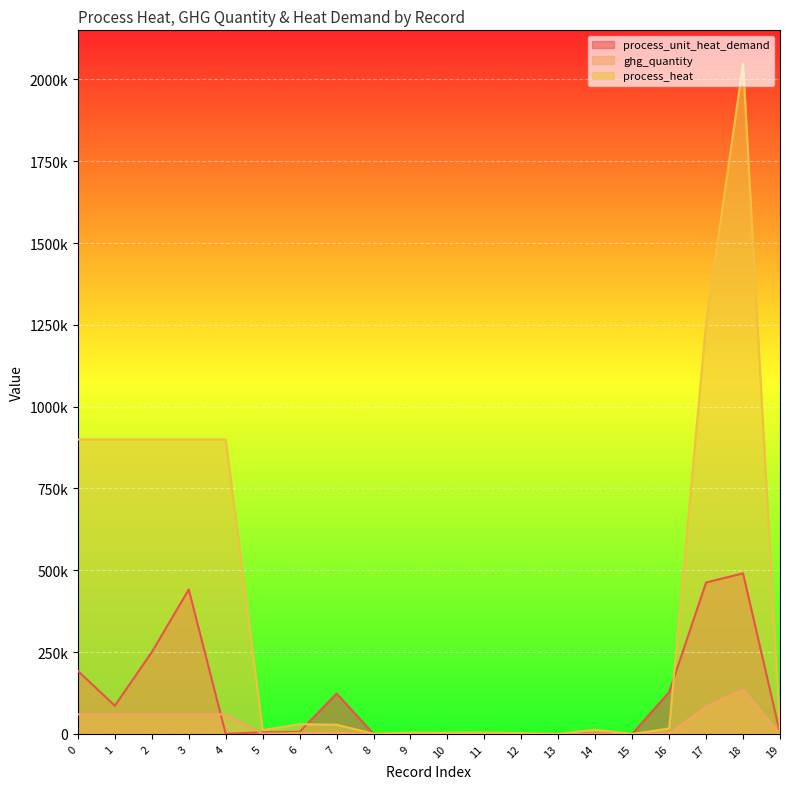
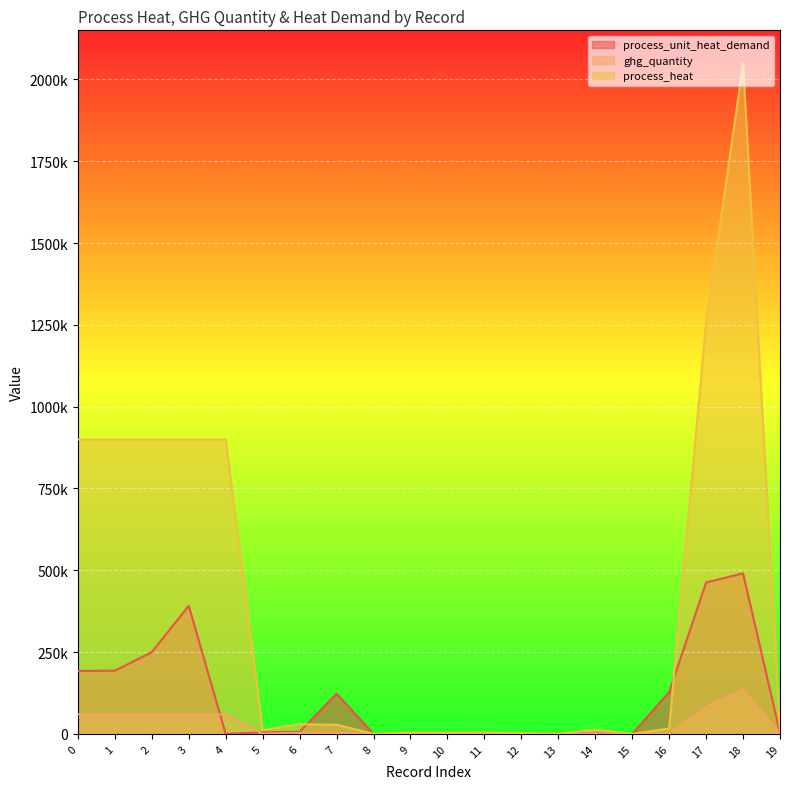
  {
    "process_unit_heat_demand": {
      "0": 190000,
-     "1": 90000,
+     "1": 190000,
      "2": 250000,
-     "3": 440000,
+     "3": 390000,
      "4": 0,
      "7": 120000,
      "16": 130000,
      "17": 460000,
      "18": 490000
    }
  }
